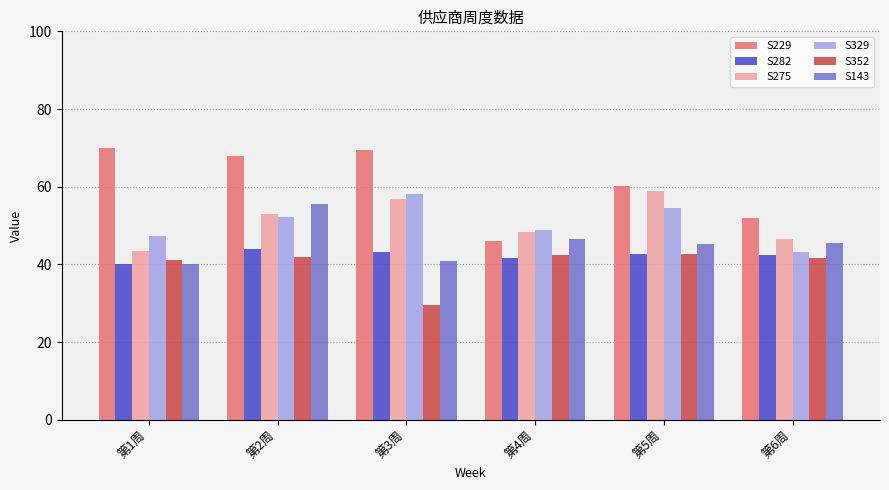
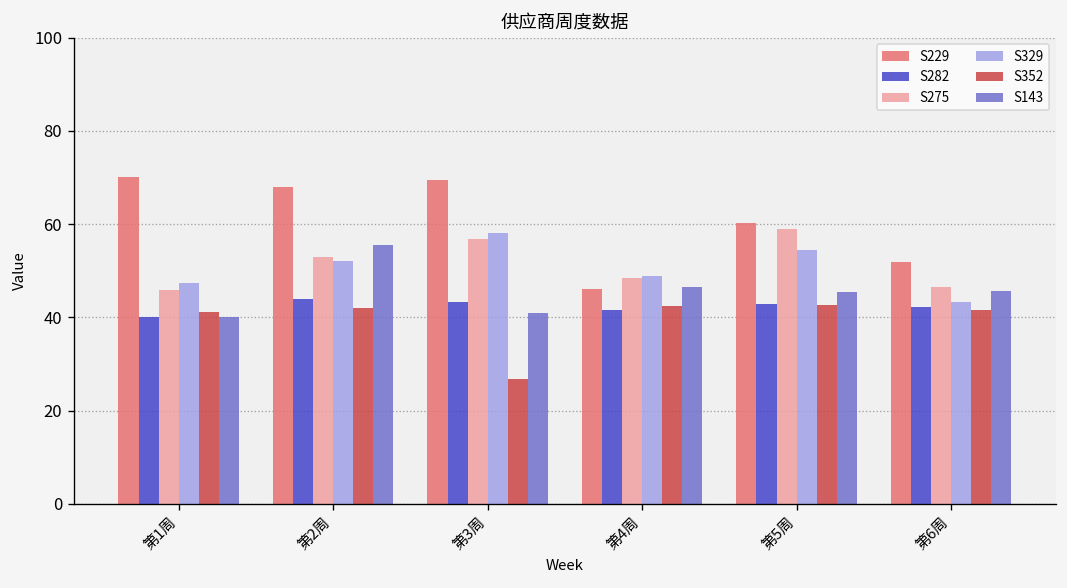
  {
    "S229": {
      "第1周": 70,
      "第2周": 68,
      "第3周": 69,
      "第4周": 46,
      "第5周": 60,
      "第6周": 52
    },
    "S282": {
      "第1周": 40,
      "第2周": 44,
      "第3周": 43,
      "第4周": 42,
      "第5周": 43,
      "第6周": 42
    },
    "S275": {
-     "第1周": 44,
+     "第1周": 46,
      "第2周": 53,
      "第3周": 57,
      "第4周": 48,
      "第5周": 59,
      "第6周": 47
    },
    "S329": {
      "第1周": 47,
      "第2周": 52,
      "第3周": 58,
      "第4周": 49,
      "第5周": 55,
      "第6周": 43
    },
    "S352": {
      "第1周": 41,
      "第2周": 42,
-     "第3周": 30,
+     "第3周": 27,
      "第4周": 42,
      "第5周": 43,
      "第6周": 42
    },
    "S143": {
      "第1周": 40,
      "第2周": 56,
      "第3周": 41,
      "第4周": 47,
      "第5周": 45,
      "第6周": 46
    }
  }
